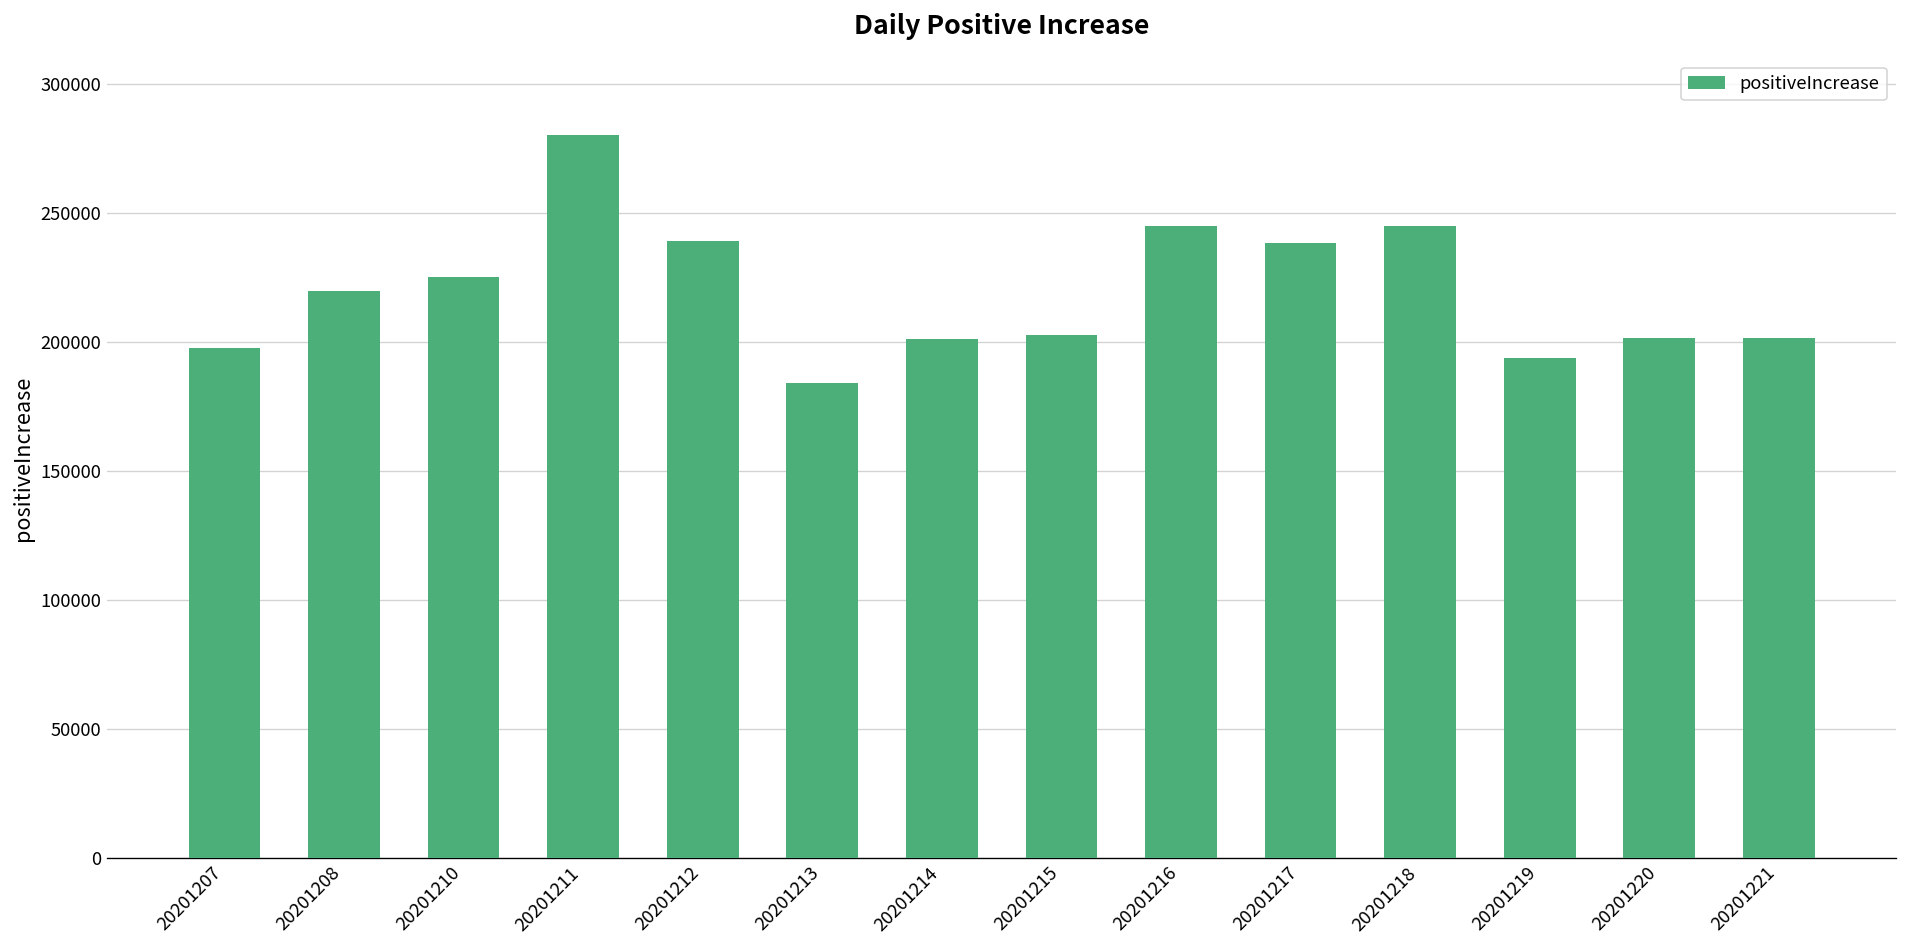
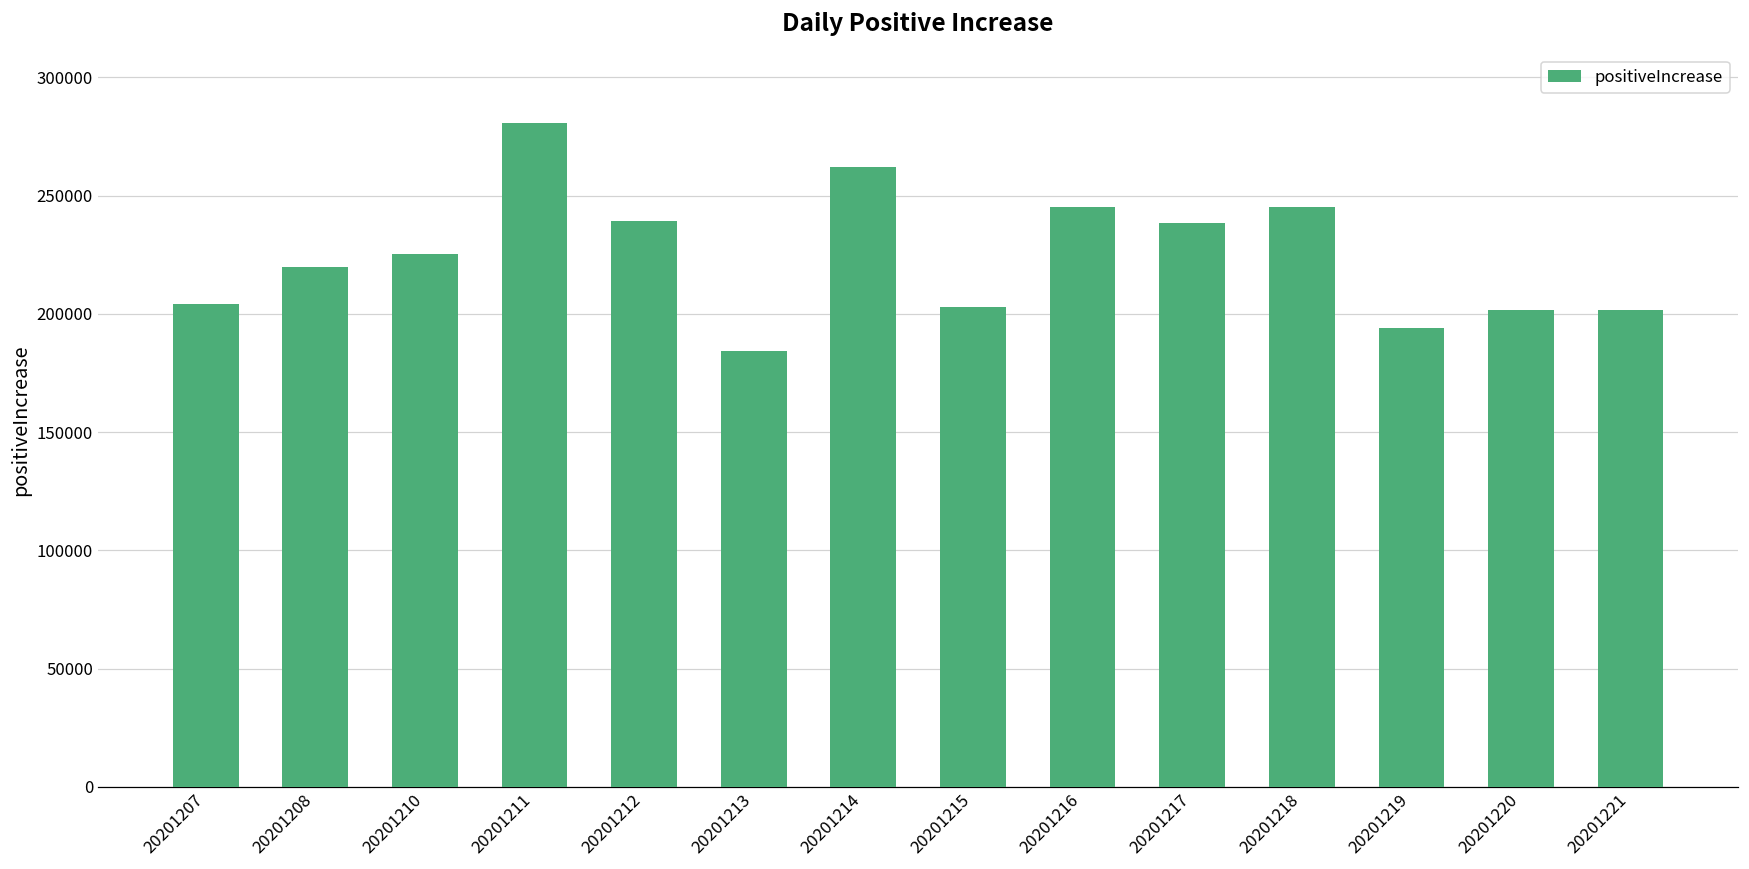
  {
-   "20201207": 198000,
+   "20201207": 204000,
    "20201208": 220000,
    "20201210": 225000,
    "20201211": 281000,
    "20201212": 239000,
    "20201213": 184000,
-   "20201214": 201000,
+   "20201214": 262000,
    "20201215": 203000,
    "20201216": 245000,
    "20201217": 238000,
    "20201218": 245000,
    "20201219": 194000,
    "20201220": 202000,
    "20201221": 202000
  }
